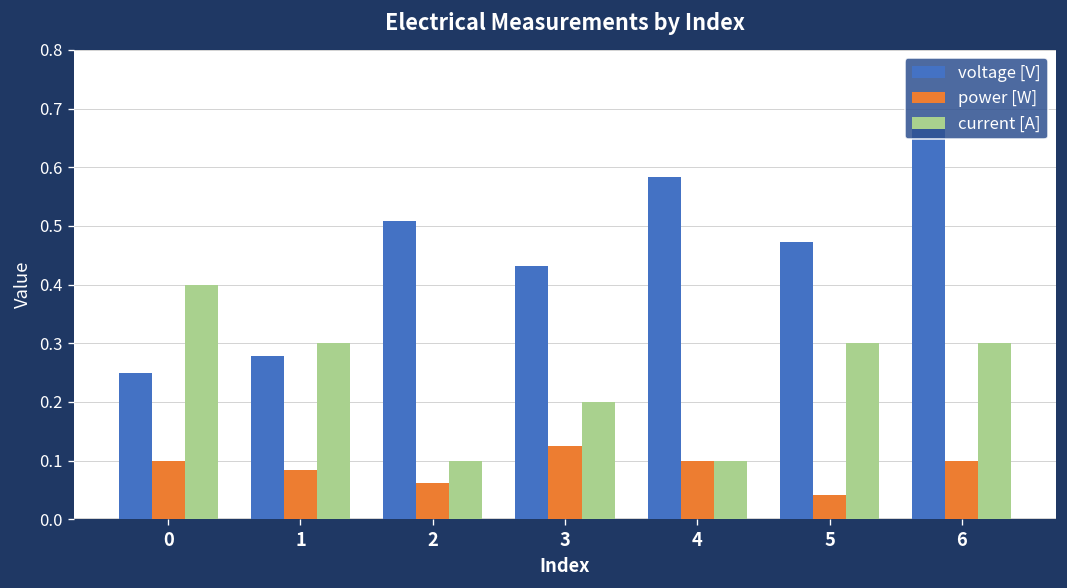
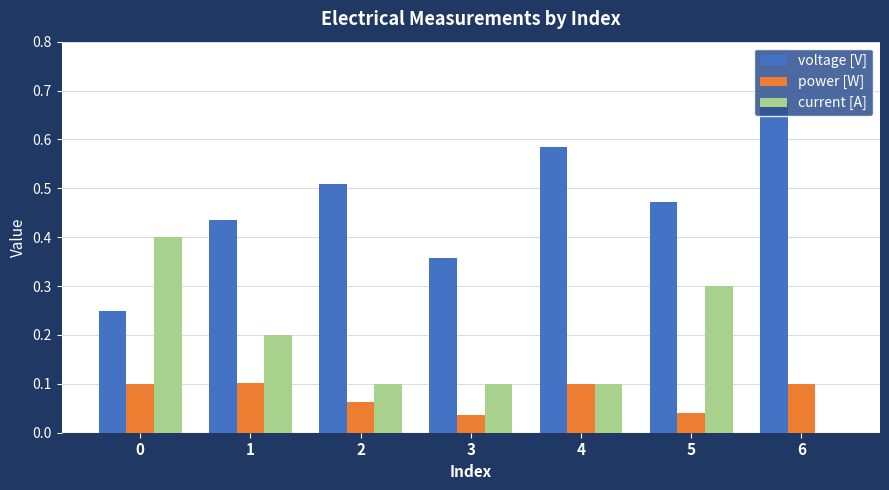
  {
    "voltage [V]": {
      "0": 0.25,
-     "1": 0.28,
+     "1": 0.44,
      "2": 0.51,
-     "3": 0.43,
+     "3": 0.36,
      "4": 0.58,
      "5": 0.47
    },
    "power [W]": {
      "0": 0.10,
-     "1": 0.08,
+     "1": 0.10,
      "2": 0.06,
-     "3": 0.12,
+     "3": 0.04,
      "4": 0.10,
      "5": 0.04,
      "6": 0.10
    },
    "current [A]": {
      "0": 0.4,
-     "1": 0.3,
+     "1": 0.2,
      "2": 0.1,
-     "3": 0.2,
+     "3": 0.1,
      "4": 0.1,
      "5": 0.3,
-     "6": 0.3
+     "6": 0.0
    }
  }
